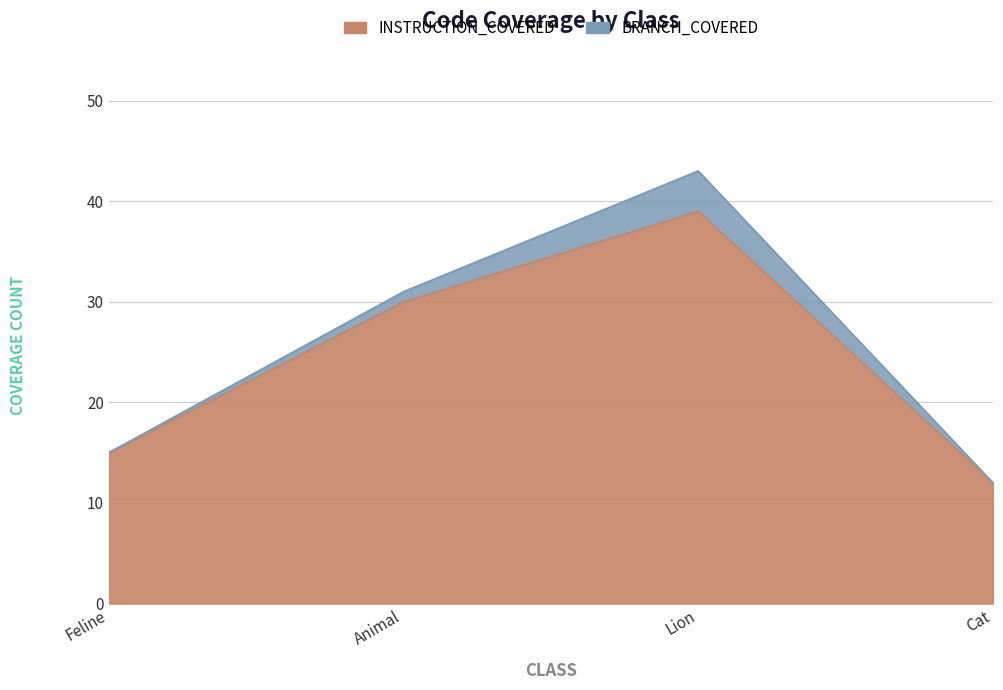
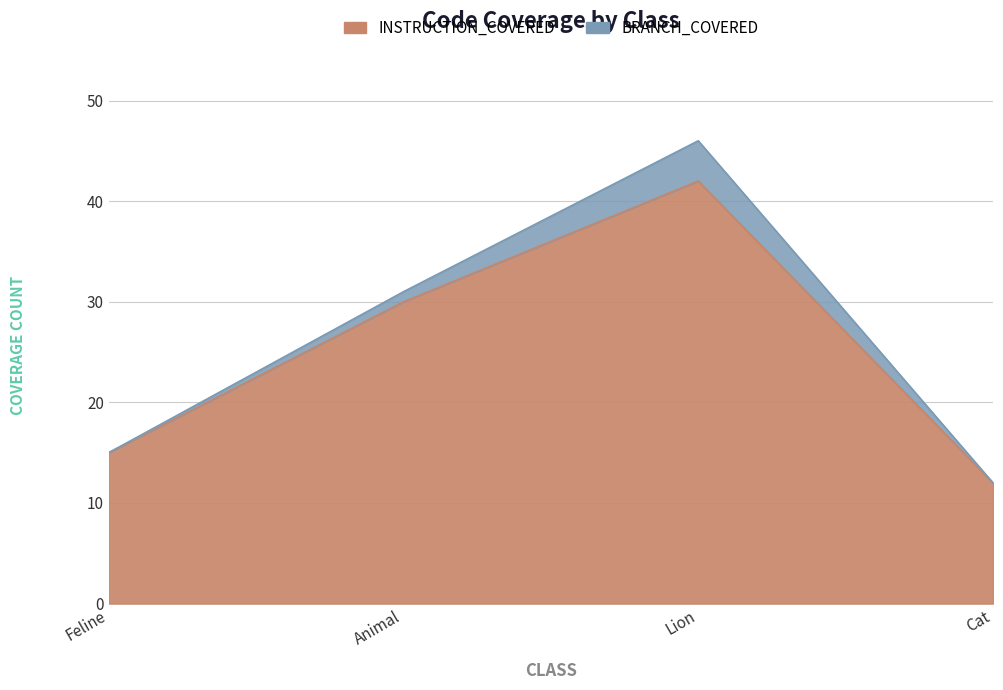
  {
    "INSTRUCTION_COVERED": {
      "Animal": 30,
-     "Lion": 39
+     "Lion": 42
    },
    "BRANCH_COVERED": {
      "Animal": 1,
      "Lion": 4
    }
  }
